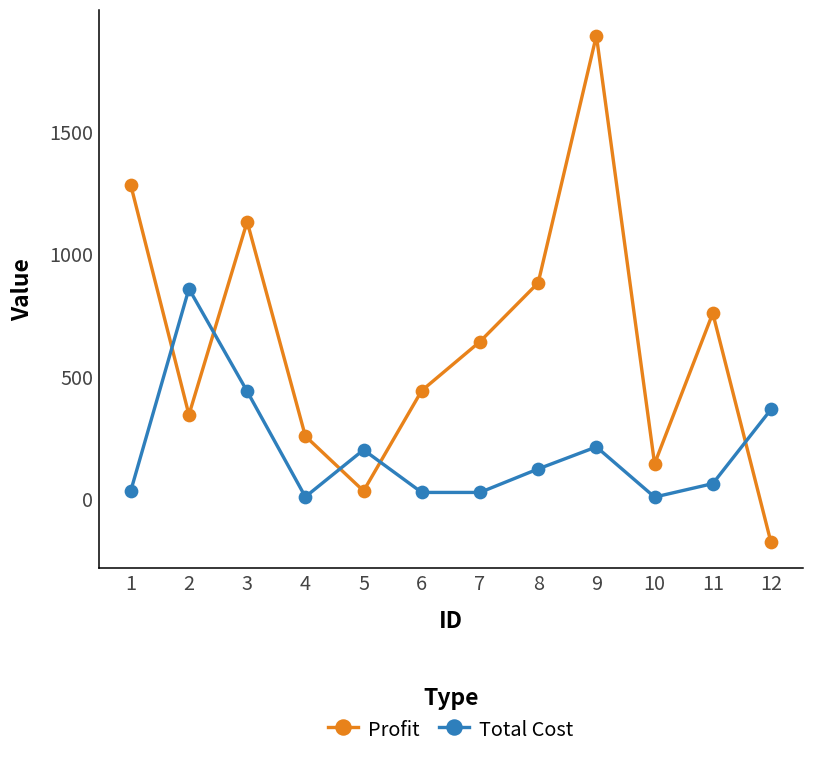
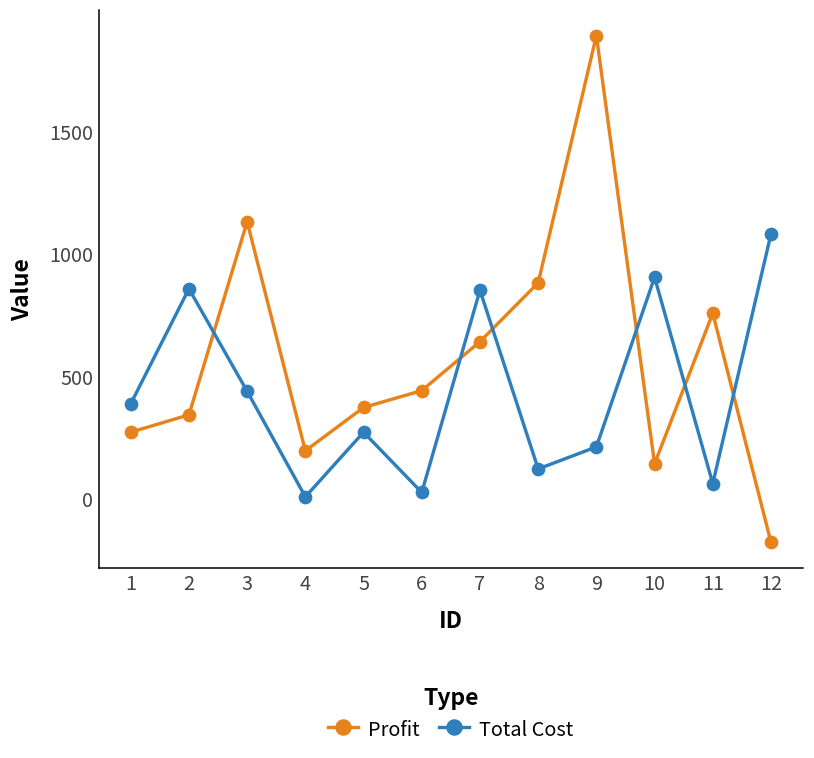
  {
    "Profit": {
-     "1": 1280,
+     "1": 270,
      "2": 340,
      "3": 1130,
-     "4": 250,
-     "5": 30,
+     "4": 190,
+     "5": 370,
      "6": 440,
      "7": 640,
      "8": 880,
      "9": 1890,
      "10": 140,
      "11": 760,
      "12": -180
    },
    "Total Cost": {
-     "1": 30,
+     "1": 390,
      "2": 860,
      "3": 440,
      "4": 10,
-     "5": 200,
+     "5": 270,
      "6": 20,
-     "7": 20,
+     "7": 850,
      "8": 120,
      "9": 210,
-     "10": 10,
+     "10": 900,
      "11": 60,
-     "12": 360
+     "12": 1080
    }
  }
